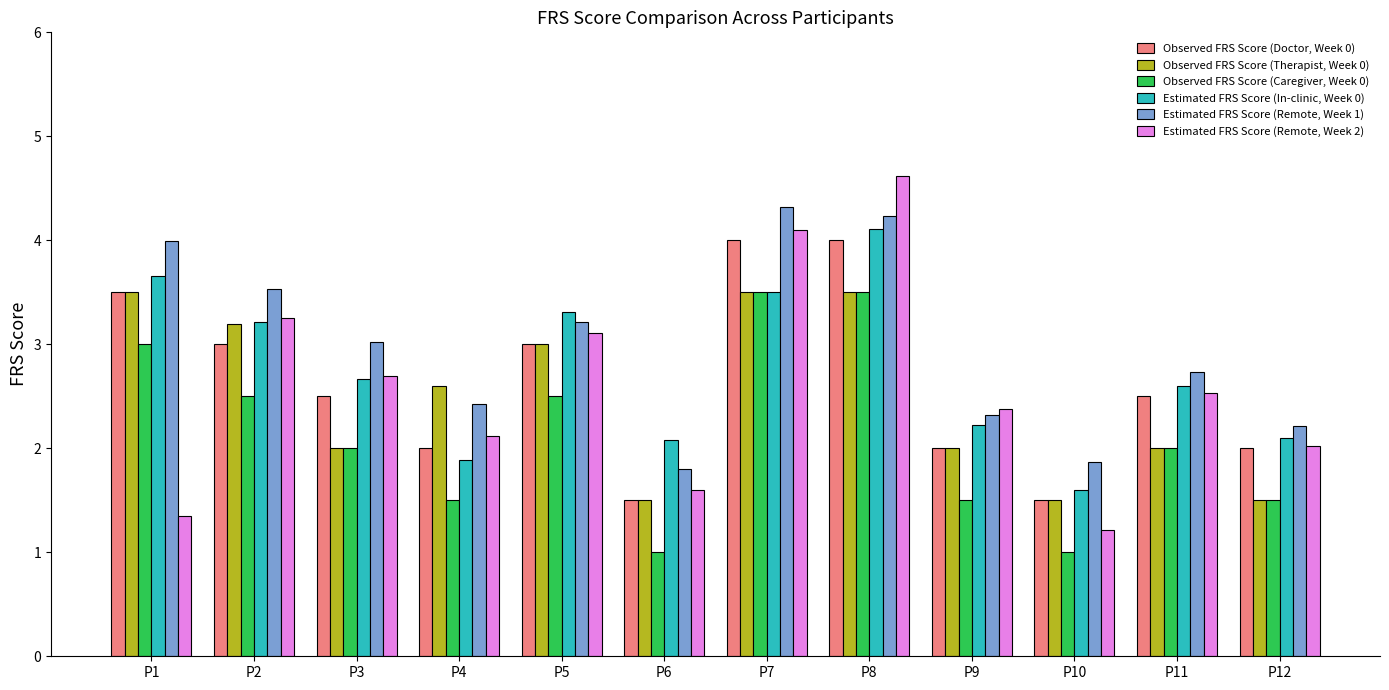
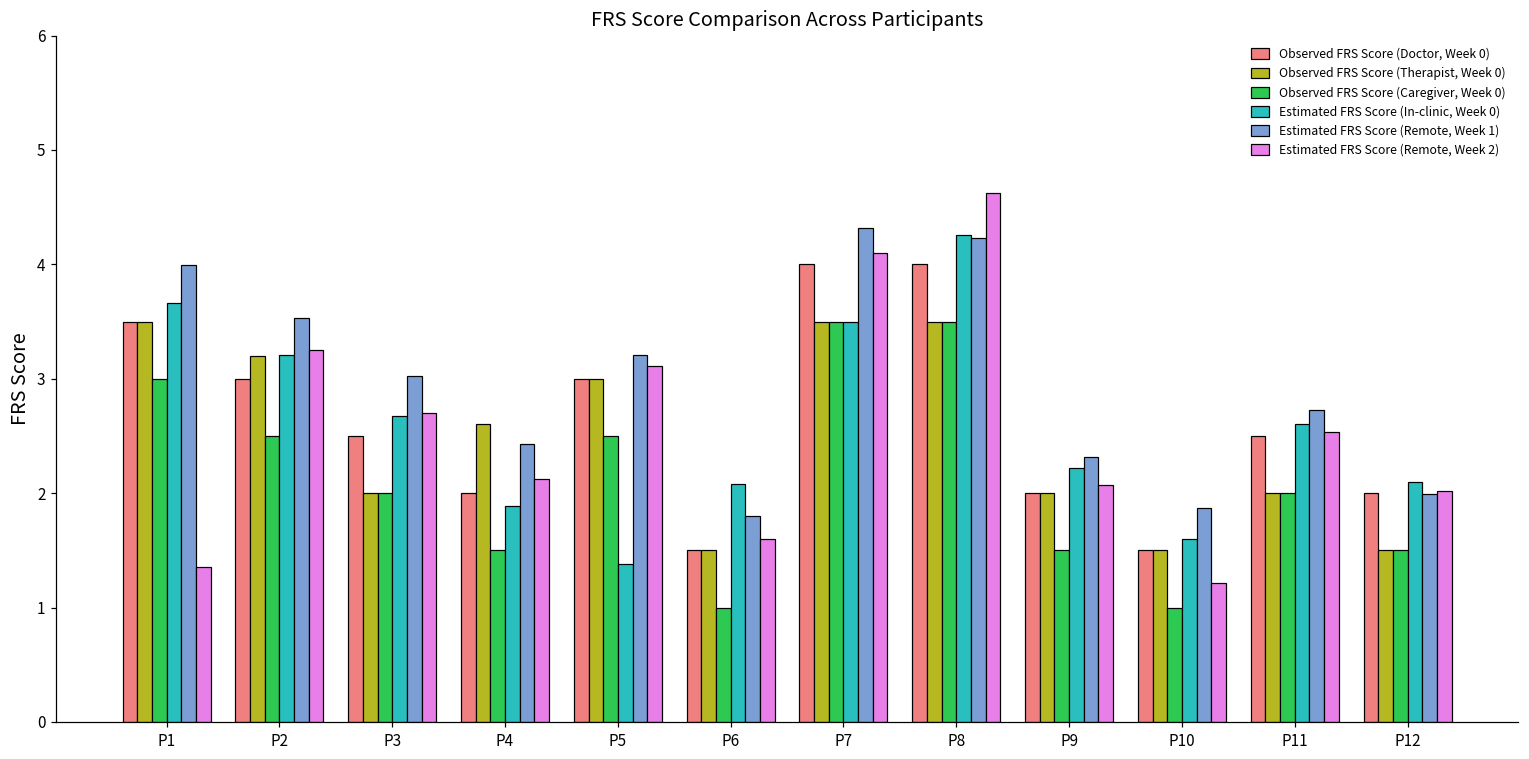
  {
    "Observed FRS Score (Doctor, Week 0)": {
      "P1": 3.50,
      "P2": 3.00,
      "P3": 2.50,
      "P4": 2.00,
      "P5": 3.00,
      "P6": 1.50,
      "P7": 4.00,
      "P8": 4.00,
      "P9": 2.00,
      "P10": 1.50,
      "P11": 2.50,
      "P12": 2.00
    },
    "Observed FRS Score (Therapist, Week 0)": {
      "P1": 3.50,
      "P2": 3.20,
      "P3": 2.00,
      "P4": 2.60,
      "P5": 3.00,
      "P6": 1.50,
      "P7": 3.50,
      "P8": 3.50,
      "P9": 2.00,
      "P10": 1.50,
      "P11": 2.00,
      "P12": 1.50
    },
    "Observed FRS Score (Caregiver, Week 0)": {
      "P1": 3.00,
      "P2": 2.50,
      "P3": 2.00,
      "P4": 1.50,
      "P5": 2.50,
      "P6": 1.00,
      "P7": 3.50,
      "P8": 3.50,
      "P9": 1.50,
      "P10": 1.00,
      "P11": 2.00,
      "P12": 1.50
    },
    "Estimated FRS Score (In-clinic, Week 0)": {
      "P1": 3.66,
      "P2": 3.21,
      "P3": 2.67,
      "P4": 1.89,
-     "P5": 3.31,
+     "P5": 1.38,
      "P6": 2.08,
      "P7": 3.50,
-     "P8": 4.11,
+     "P8": 4.26,
      "P9": 2.22,
      "P10": 1.60,
      "P11": 2.60,
      "P12": 2.10
    },
    "Estimated FRS Score (Remote, Week 1)": {
      "P1": 3.99,
      "P2": 3.53,
      "P3": 3.02,
      "P4": 2.43,
      "P5": 3.21,
      "P6": 1.80,
      "P7": 4.32,
      "P8": 4.23,
      "P9": 2.32,
      "P10": 1.87,
      "P11": 2.73,
-     "P12": 2.21
+     "P12": 1.99
    },
    "Estimated FRS Score (Remote, Week 2)": {
      "P1": 1.35,
      "P2": 3.25,
      "P3": 2.70,
      "P4": 2.12,
      "P5": 3.11,
      "P6": 1.60,
      "P7": 4.10,
      "P8": 4.62,
-     "P9": 2.38,
+     "P9": 2.07,
      "P10": 1.21,
      "P11": 2.53,
      "P12": 2.02
    }
  }
